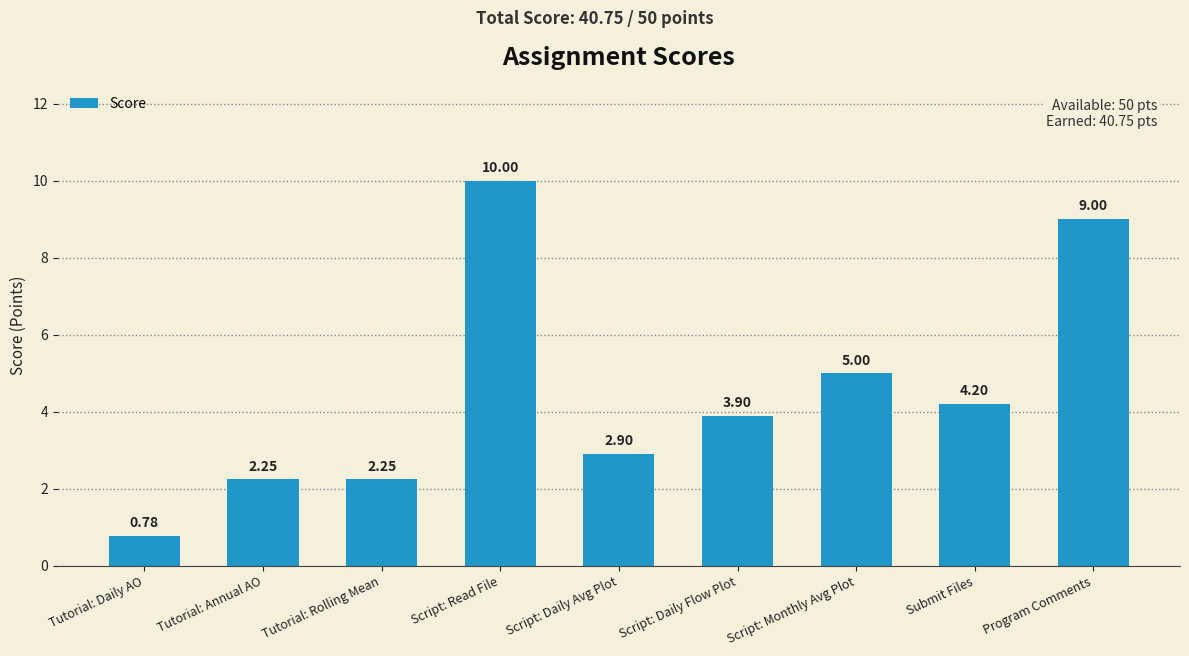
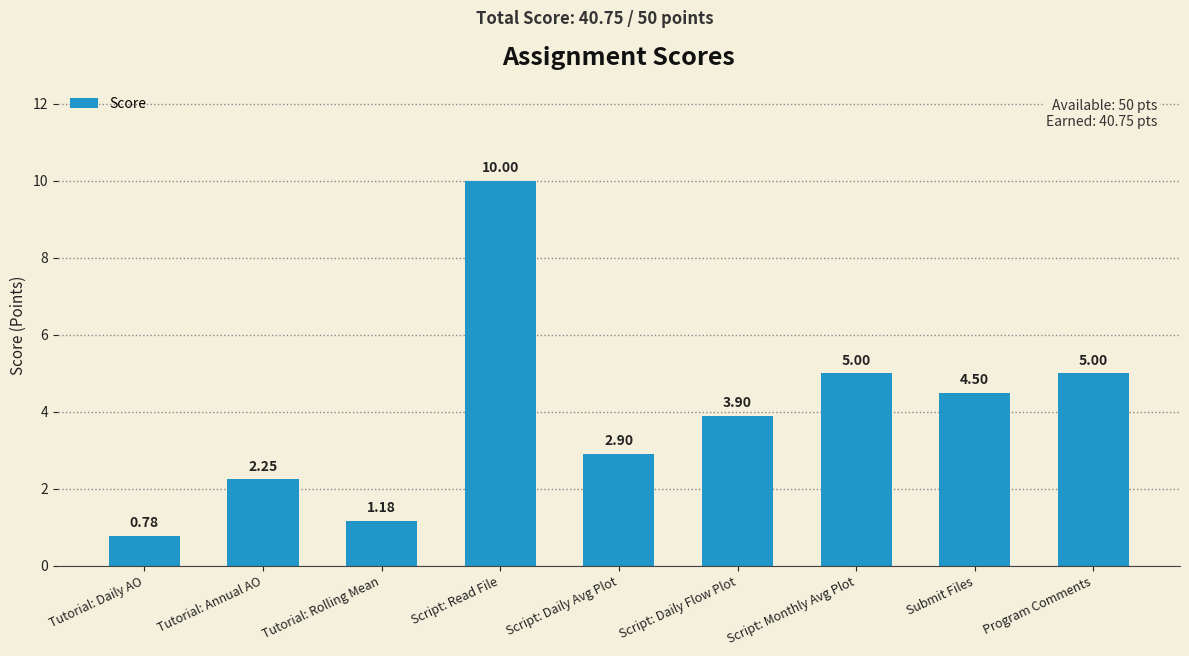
  {
    "Tutorial: Daily AO": 0.78,
    "Tutorial: Annual AO": 2.25,
-   "Tutorial: Rolling Mean": 2.25,
+   "Tutorial: Rolling Mean": 1.18,
    "Script: Read File": 10.00,
    "Script: Daily Avg Plot": 2.90,
    "Script: Daily Flow Plot": 3.90,
    "Script: Monthly Avg Plot": 5.00,
-   "Submit Files": 4.20,
-   "Program Comments": 9.00
+   "Submit Files": 4.50,
+   "Program Comments": 5.00
  }
